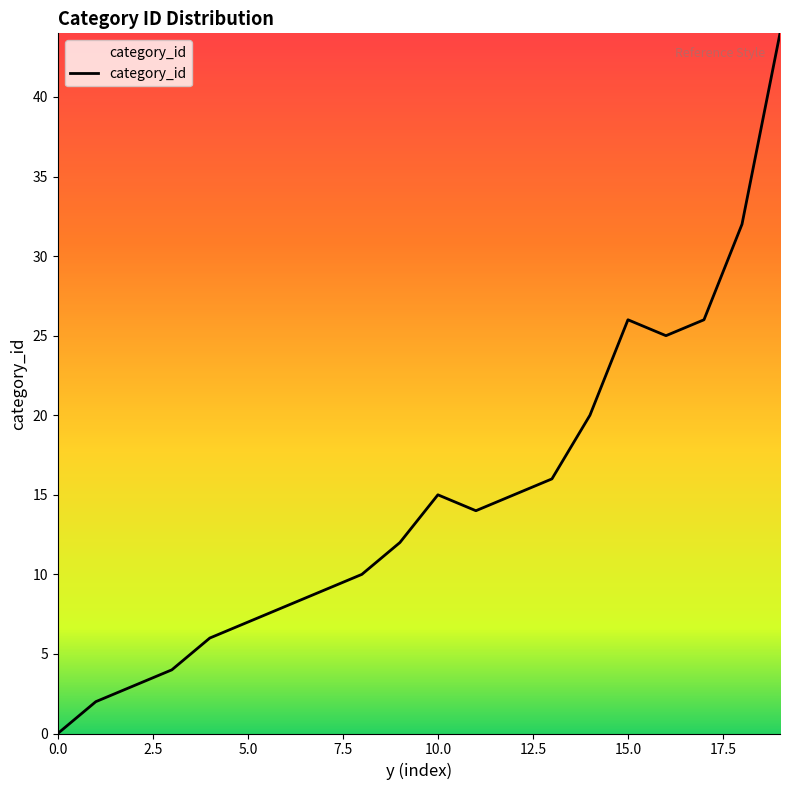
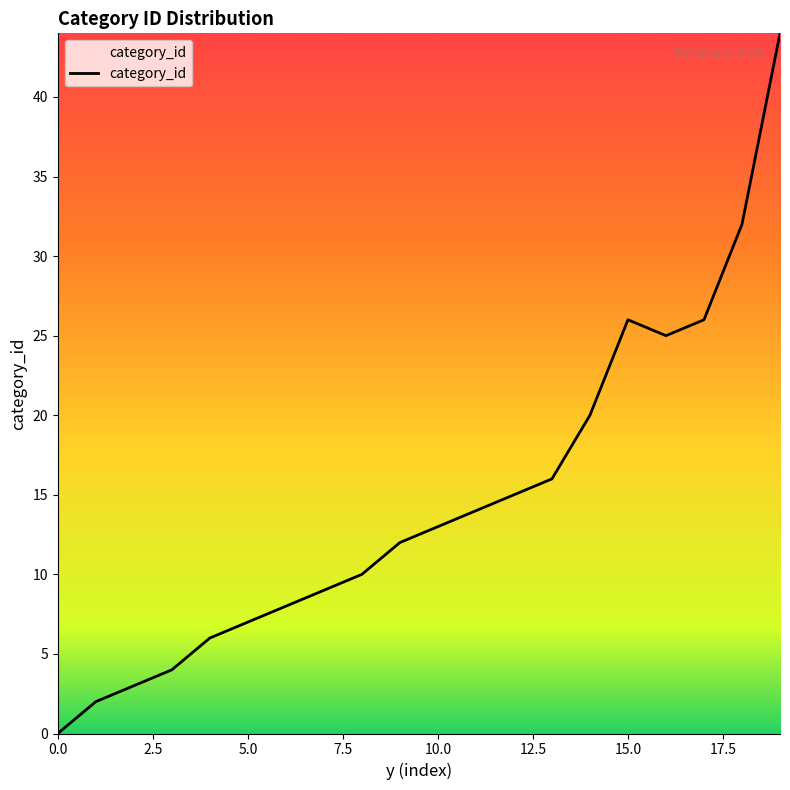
  {
    "0.0": 0,
    "5.0": 7,
-   "10.0": 15,
+   "10.0": 13,
    "15.0": 26
  }
